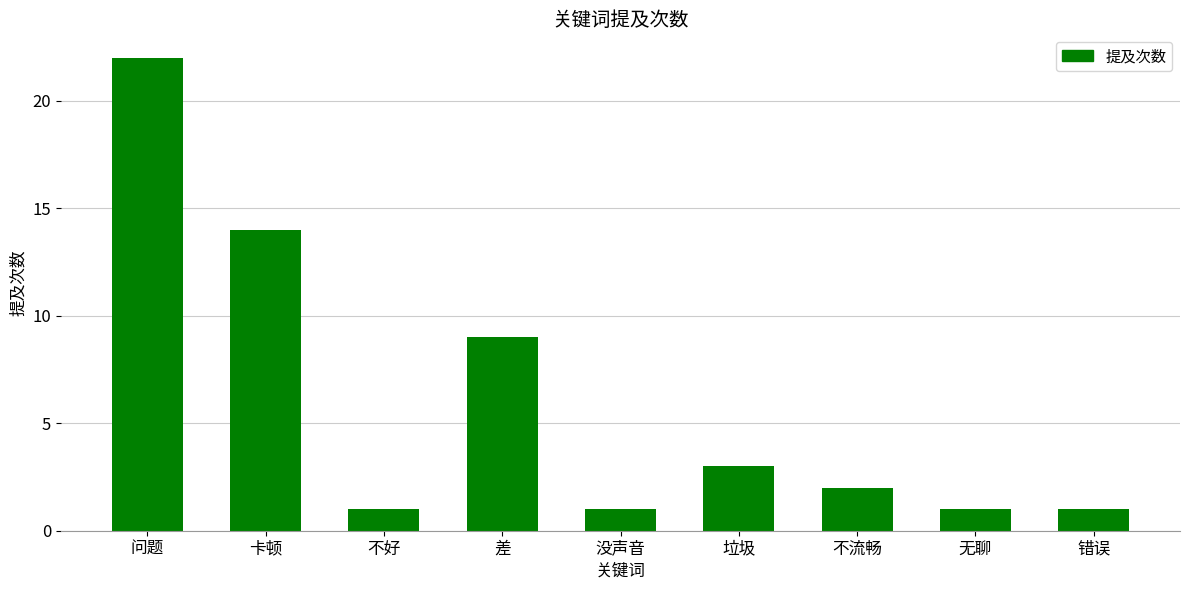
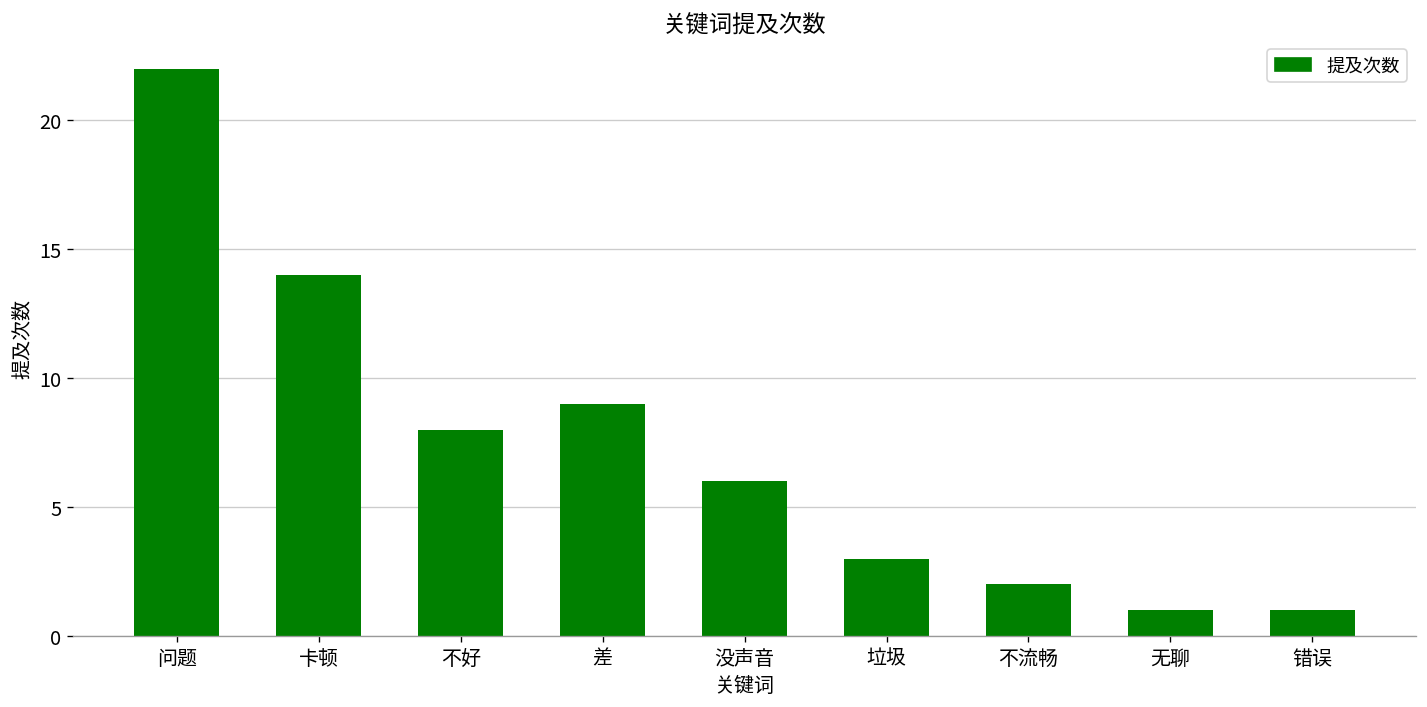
  {
    "问题": 22,
    "卡顿": 14,
-   "不好": 1,
+   "不好": 8,
    "差": 9,
-   "没声音": 1,
+   "没声音": 6,
    "垃圾": 3,
    "不流畅": 2,
    "无聊": 1,
    "错误": 1
  }
